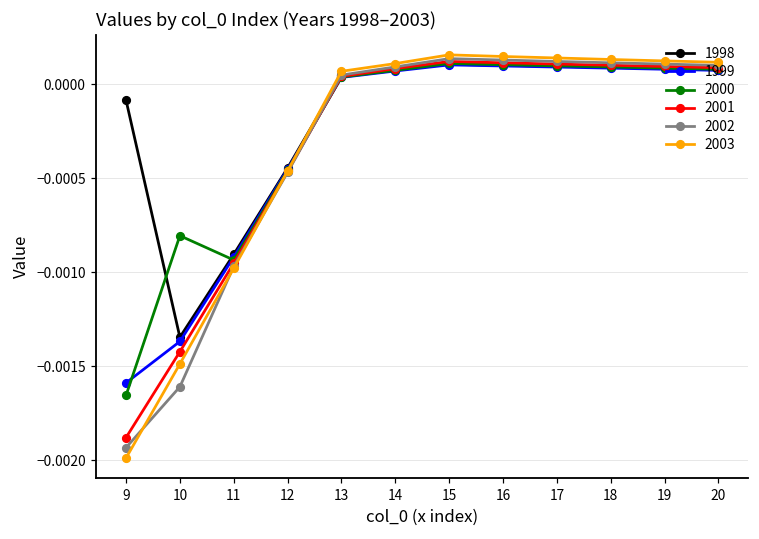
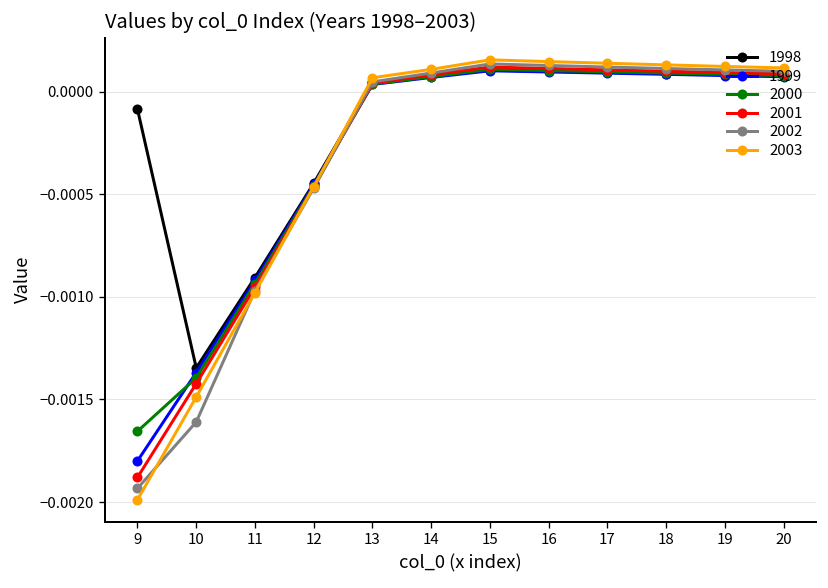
  {
    "1998": {
      "9": -0.00009,
      "10": -0.00135
    },
    "1999": {
-     "9": -0.00159,
+     "9": -0.00180,
      "10": -0.00137
    },
    "2000": {
      "9": -0.00166,
-     "10": -0.00081,
+     "10": -0.00139,
      "11": -0.00094
    },
    "2001": {
      "9": -0.00188,
      "10": -0.00142,
      "11": -0.00095
    },
    "2002": {
      "9": -0.00193,
      "10": -0.00161,
      "15": 0.00014
    },
    "2003": {
      "9": -0.00199,
      "10": -0.00149,
      "13": 0.00007,
      "14": 0.00011,
      "15": 0.00016,
      "16": 0.00015,
      "17": 0.00014,
      "18": 0.00013,
      "19": 0.00012,
      "20": 0.00012
    }
  }
